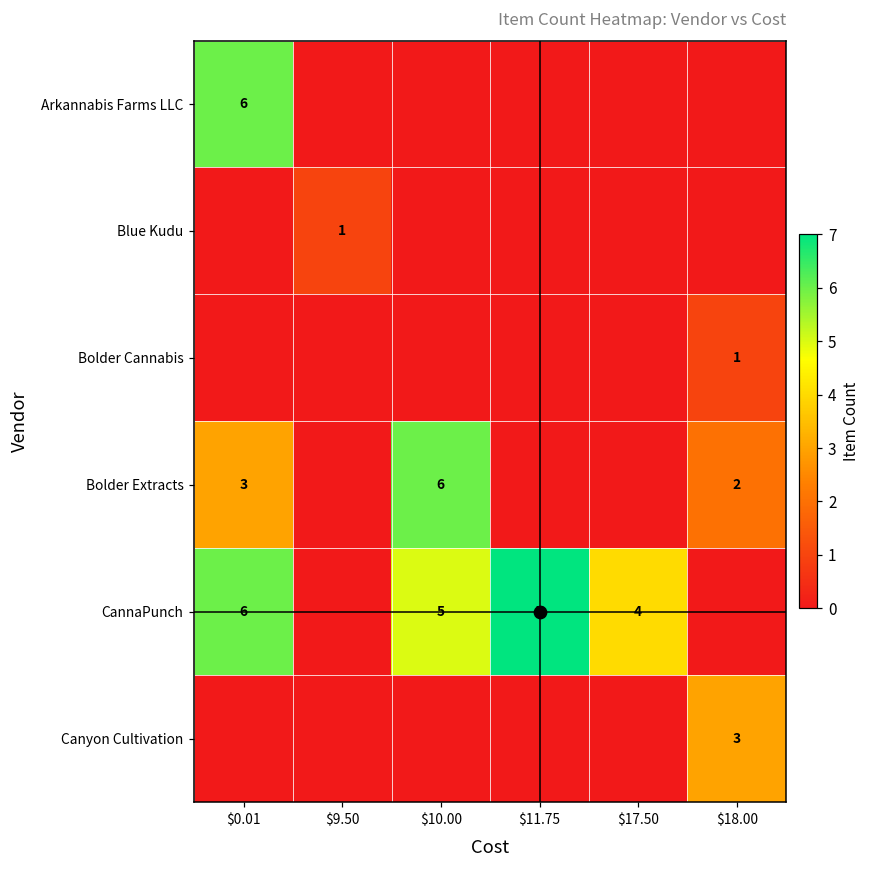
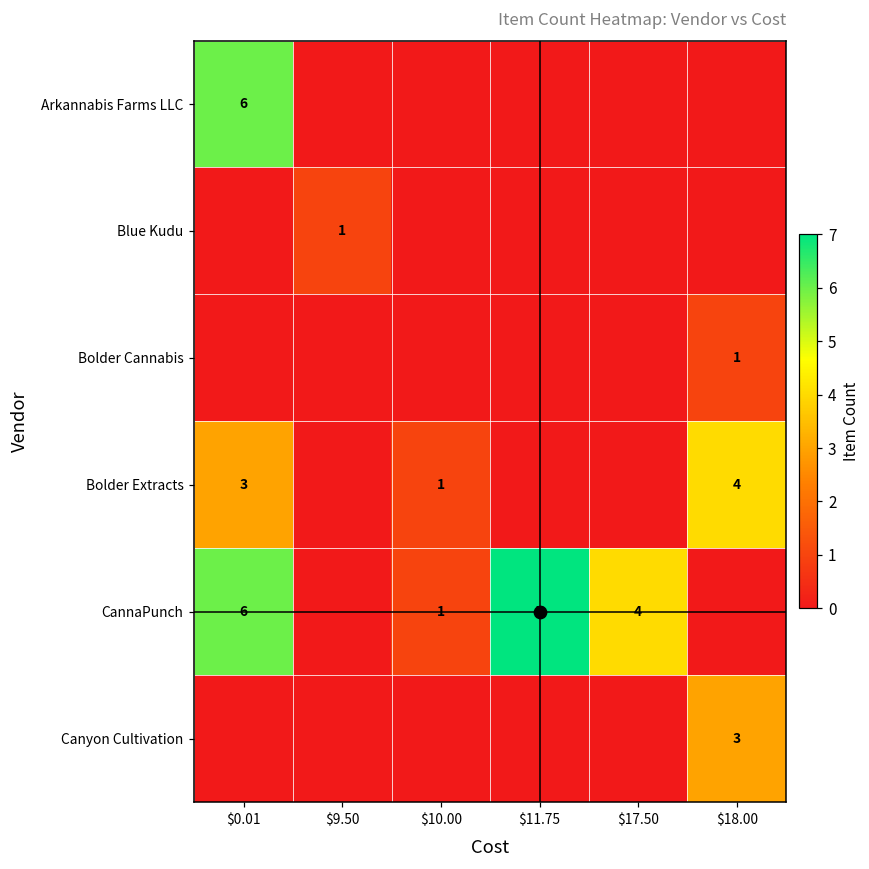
  {
    "Arkannabis Farms LLC": {
      "$0.01": 6
    },
    "Blue Kudu": {
      "$9.50": 1
    },
    "Bolder Cannabis": {
      "$18.00": 1
    },
    "Bolder Extracts": {
      "$0.01": 3,
-     "$10.00": 6,
-     "$18.00": 2
+     "$10.00": 1,
+     "$18.00": 4
    },
    "CannaPunch": {
      "$0.01": 6,
-     "$10.00": 5,
+     "$10.00": 1,
      "$17.50": 4
    },
    "Canyon Cultivation": {
      "$18.00": 3
    }
  }
